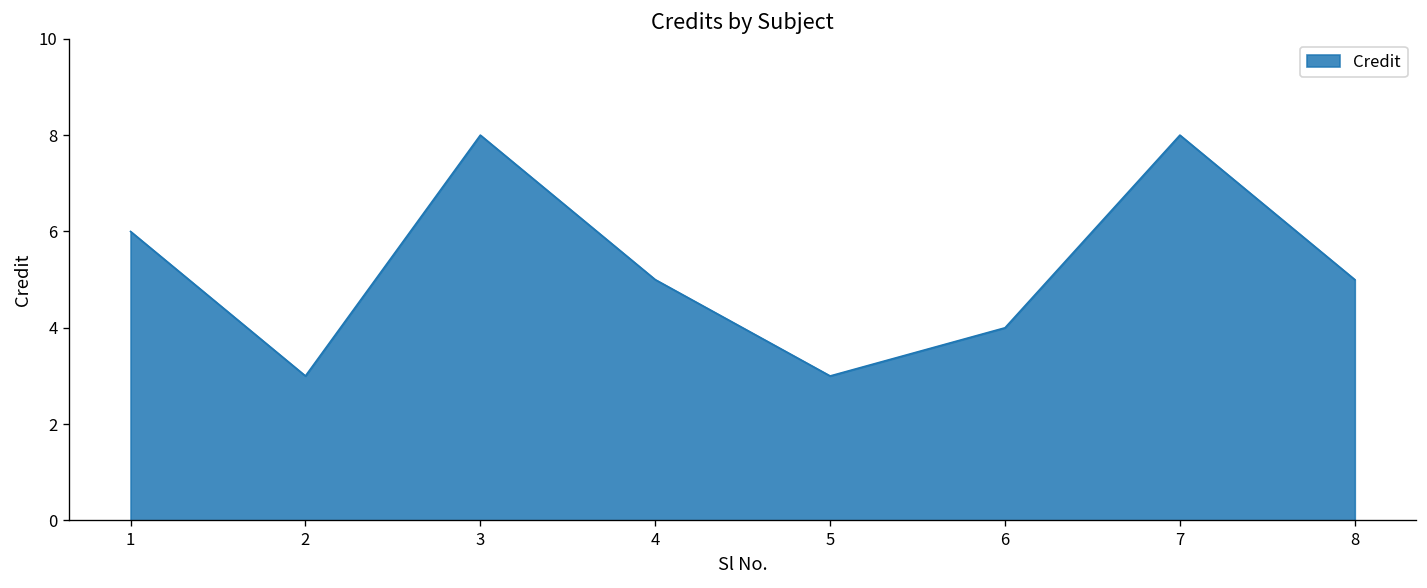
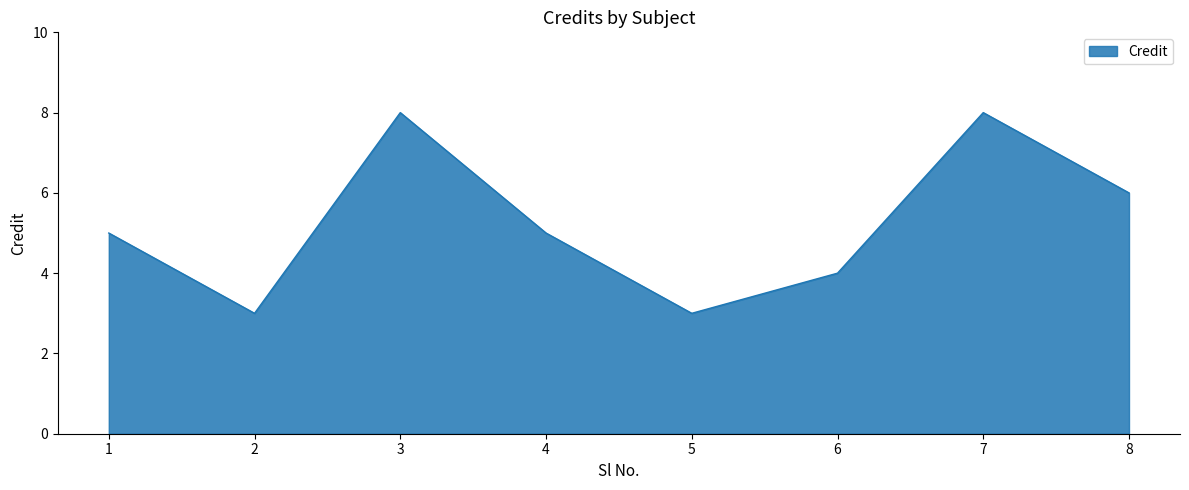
  {
-   "1": 6,
+   "1": 5,
    "2": 3,
    "3": 8,
    "4": 5,
    "5": 3,
    "6": 4,
    "7": 8,
-   "8": 5
+   "8": 6
  }
